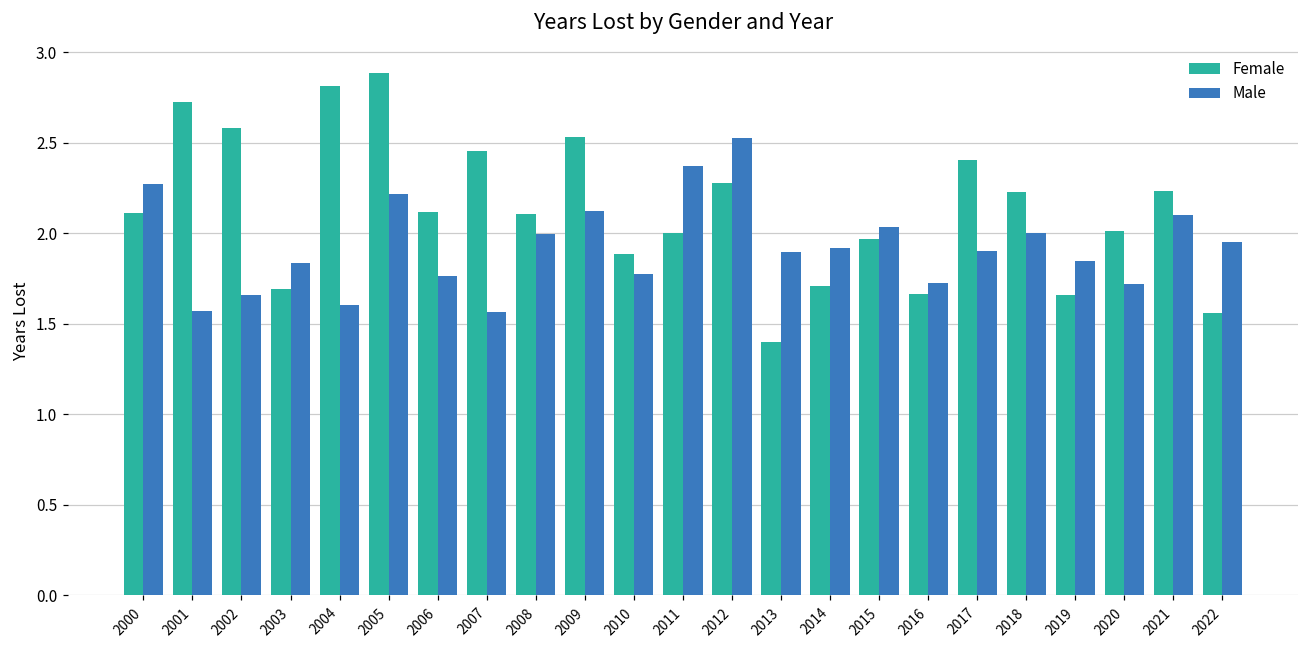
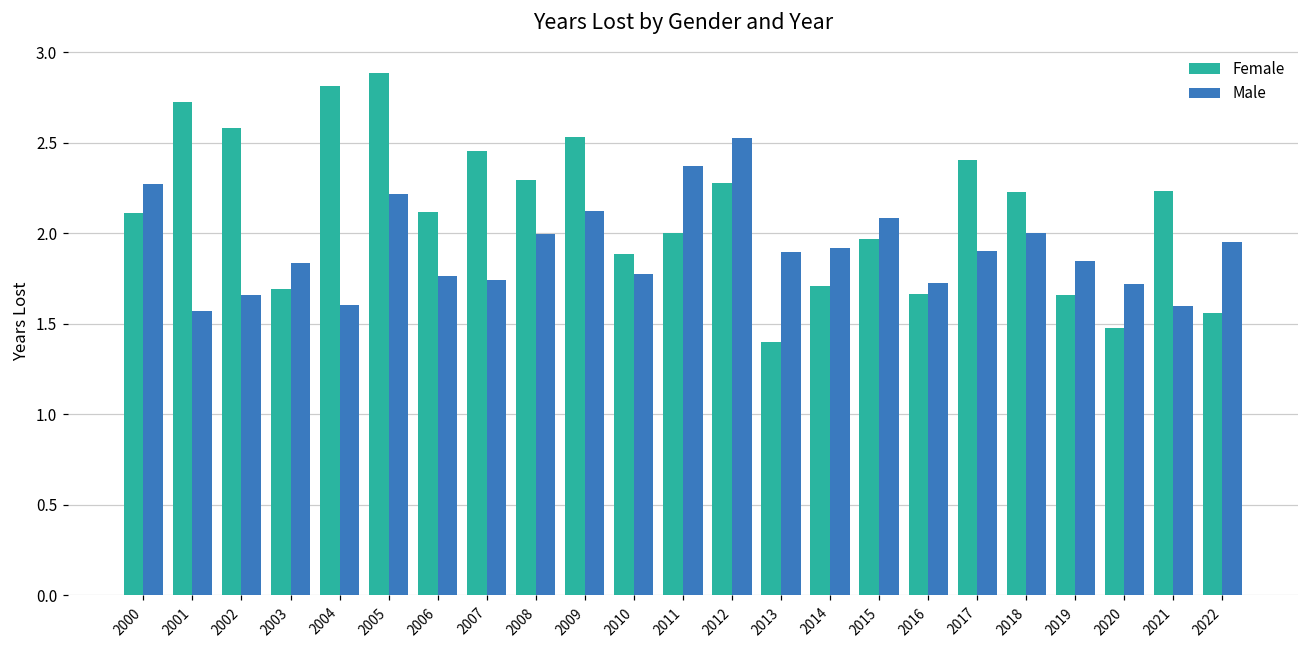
  {
    "Female": {
      "2000": 2.11,
      "2001": 2.73,
      "2002": 2.58,
      "2003": 1.69,
      "2004": 2.81,
      "2005": 2.89,
      "2006": 2.12,
      "2007": 2.46,
-     "2008": 2.11,
+     "2008": 2.29,
      "2009": 2.53,
      "2010": 1.88,
      "2011": 2.00,
      "2012": 2.28,
      "2013": 1.40,
      "2014": 1.71,
      "2015": 1.97,
      "2016": 1.66,
      "2017": 2.41,
      "2018": 2.23,
      "2019": 1.66,
-     "2020": 2.01,
+     "2020": 1.48,
      "2021": 2.23,
      "2022": 1.56
    },
    "Male": {
      "2000": 2.27,
      "2001": 1.57,
      "2002": 1.66,
      "2003": 1.84,
      "2004": 1.61,
      "2005": 2.22,
      "2006": 1.77,
-     "2007": 1.56,
+     "2007": 1.74,
      "2008": 2.00,
      "2009": 2.12,
      "2010": 1.78,
      "2011": 2.37,
      "2012": 2.53,
      "2013": 1.90,
      "2014": 1.92,
-     "2015": 2.03,
+     "2015": 2.08,
      "2016": 1.73,
      "2017": 1.90,
      "2018": 2.00,
      "2019": 1.85,
      "2020": 1.72,
-     "2021": 2.1,
+     "2021": 1.6,
      "2022": 1.95
    }
  }
